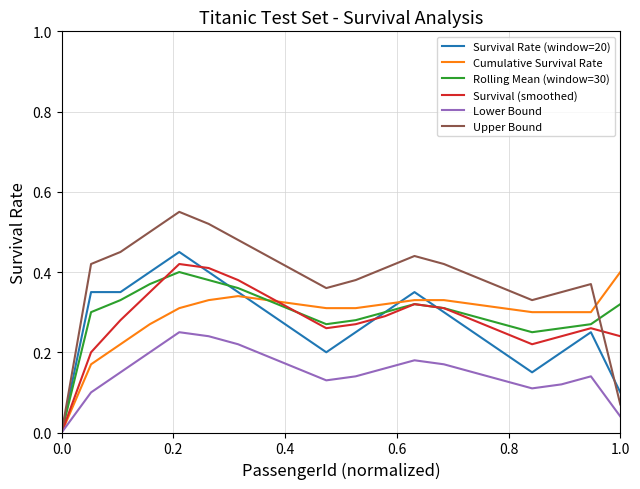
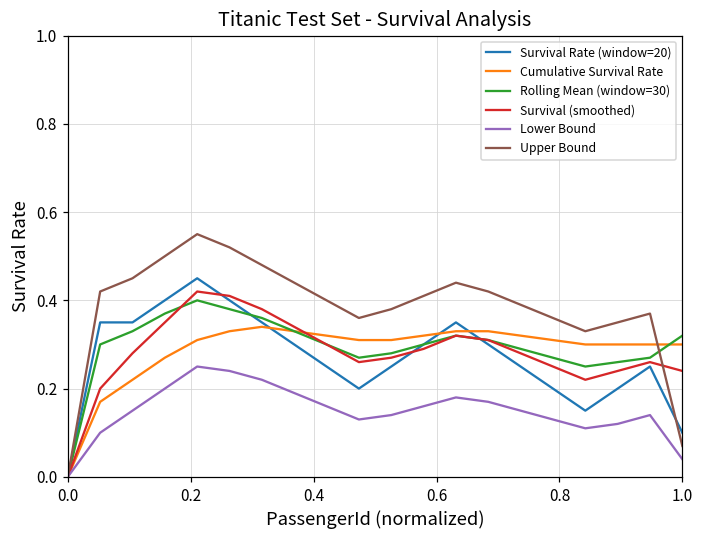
  {
    "Survival Rate (window=20)": {
      "1.0": 0.1
    },
    "Cumulative Survival Rate": {
-     "1.0": 0.4
+     "1.0": 0.3
    },
    "Rolling Mean (window=30)": {
      "1.0": 0.32
    },
    "Survival (smoothed)": {
      "1.0": 0.24
    },
    "Lower Bound": {
      "1.0": 0.04
    },
    "Upper Bound": {
      "1.0": 0.07
    }
  }
